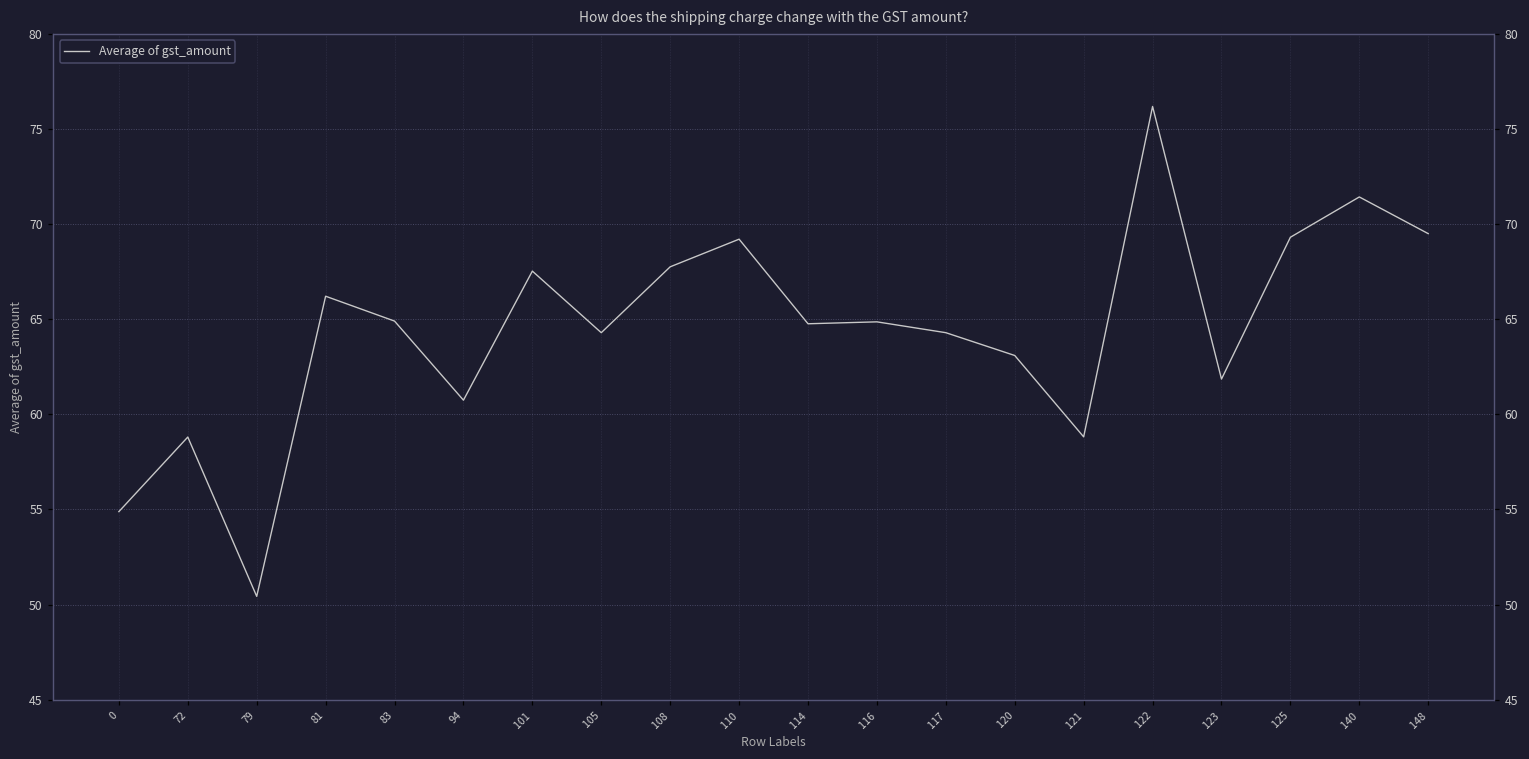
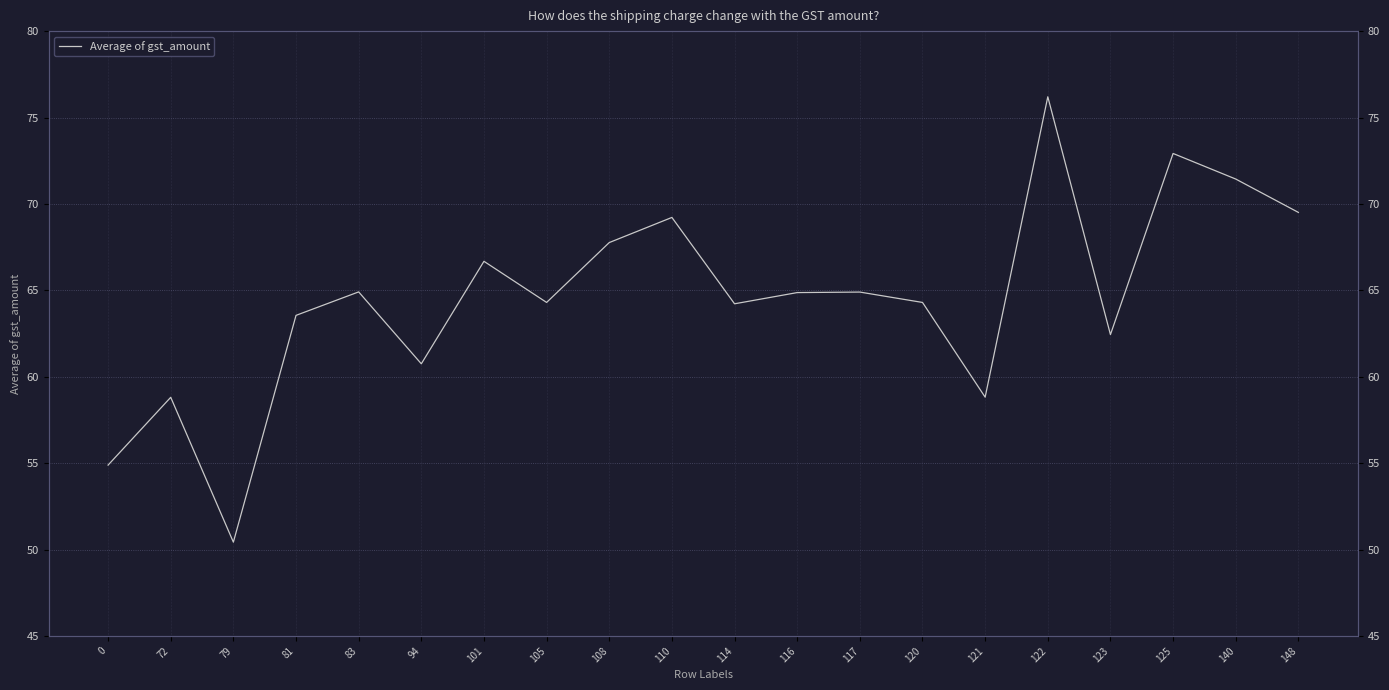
  {
    "0": 54.9,
    "72": 58.8,
    "79": 50.4,
-   "81": 66.2,
+   "81": 63.6,
    "83": 64.9,
    "94": 60.8,
-   "101": 67.5,
+   "101": 66.7,
    "105": 64.3,
    "108": 67.8,
    "110": 69.2,
-   "114": 64.8,
+   "114": 64.2,
    "116": 64.9,
-   "117": 64.3,
-   "120": 63.1,
+   "117": 64.9,
+   "120": 64.3,
    "121": 58.8,
    "122": 76.2,
-   "123": 61.9,
-   "125": 69.3,
+   "123": 62.4,
+   "125": 72.9,
    "140": 71.4,
    "148": 69.5
  }
